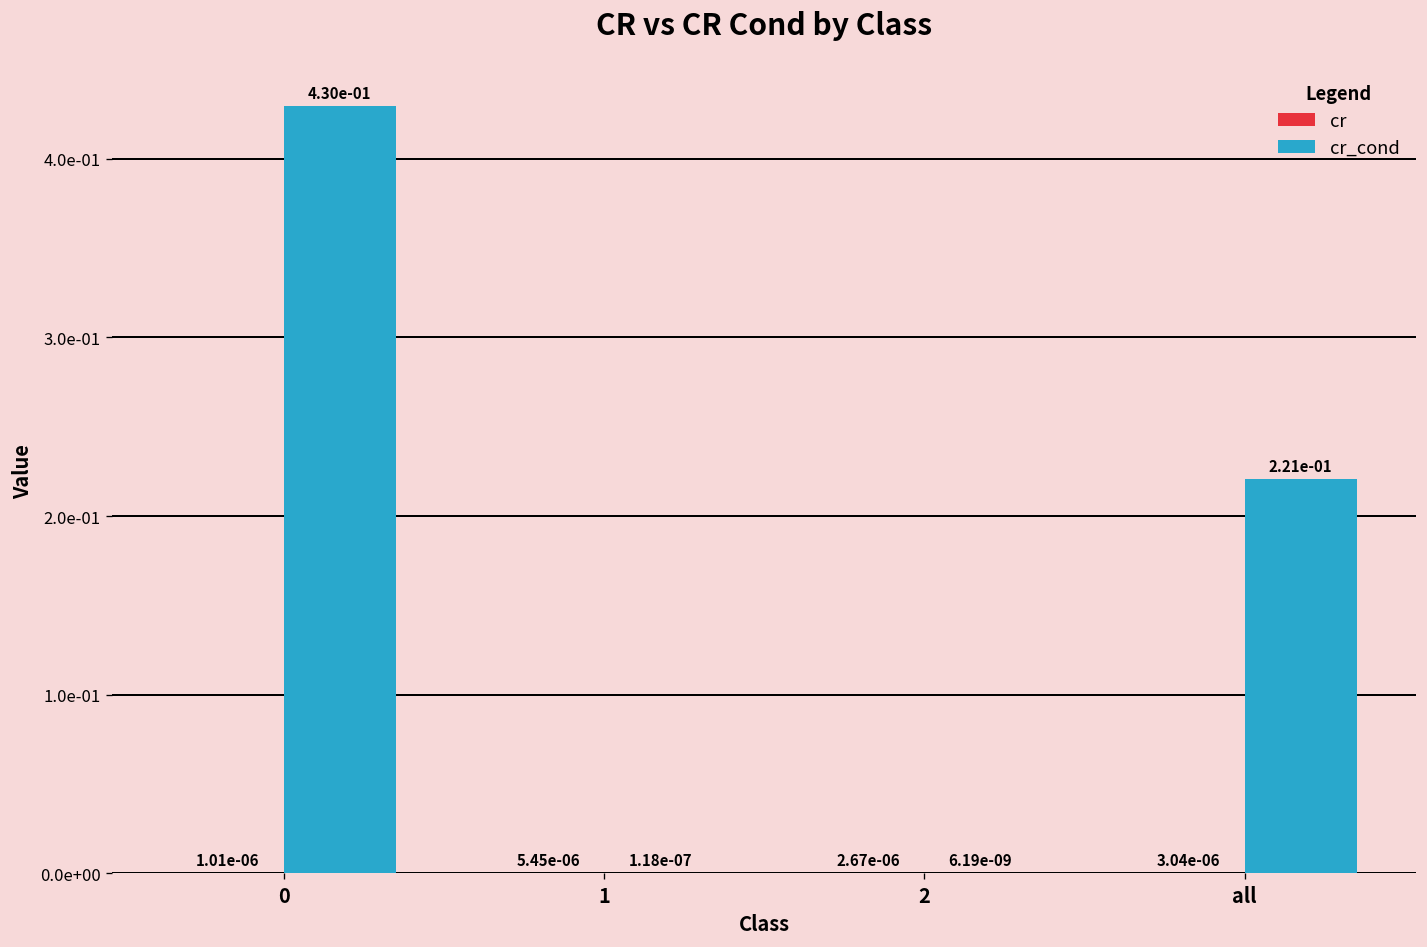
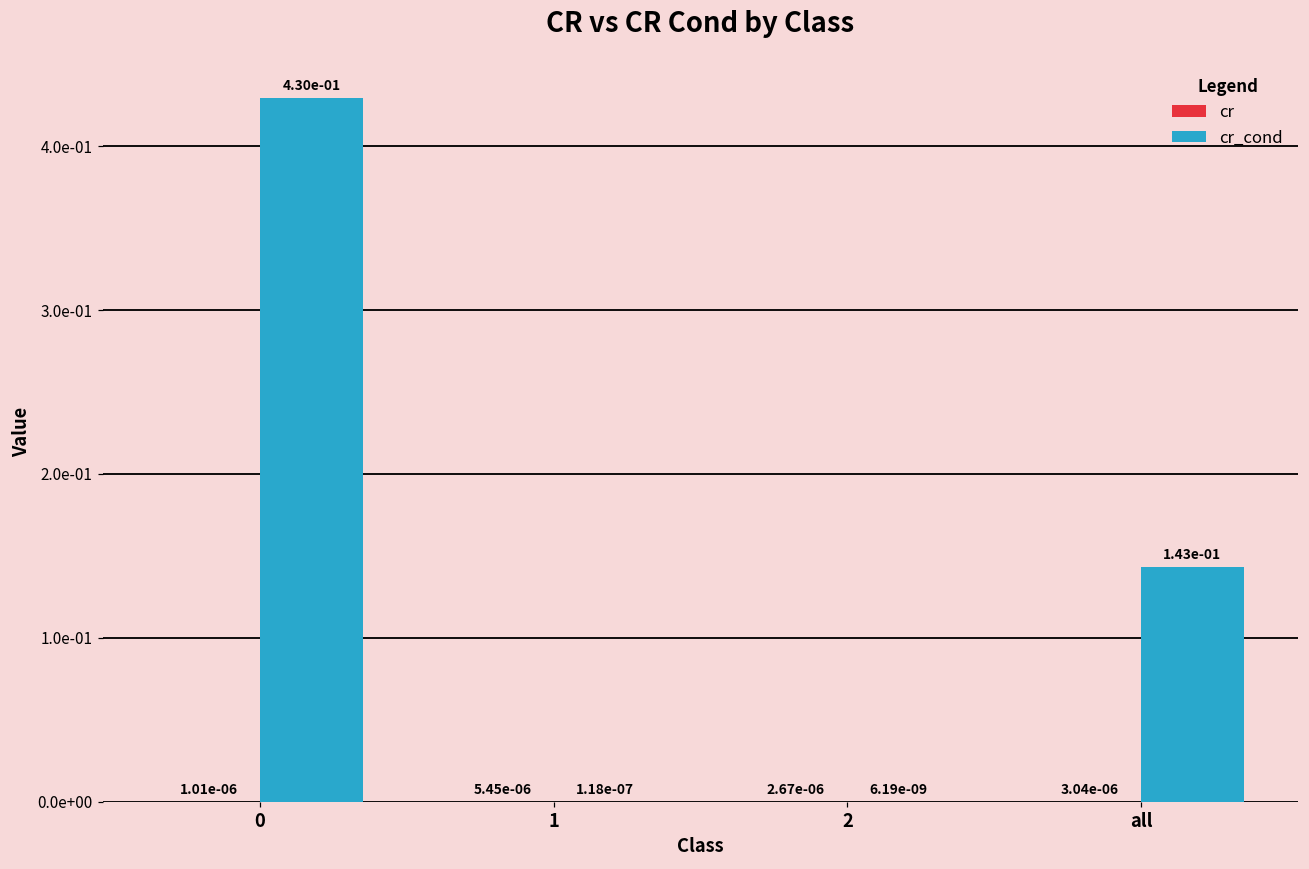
  {
    "cr": {
      "0": "1.01e-06",
      "1": "5.45e-06",
      "2": "2.67e-06",
      "all": "3.04e-06"
    },
    "cr_cond": {
      "0": "4.30e-01",
      "1": "1.18e-07",
      "2": "6.19e-09",
-     "all": "2.21e-01"
+     "all": "1.43e-01"
    }
  }
